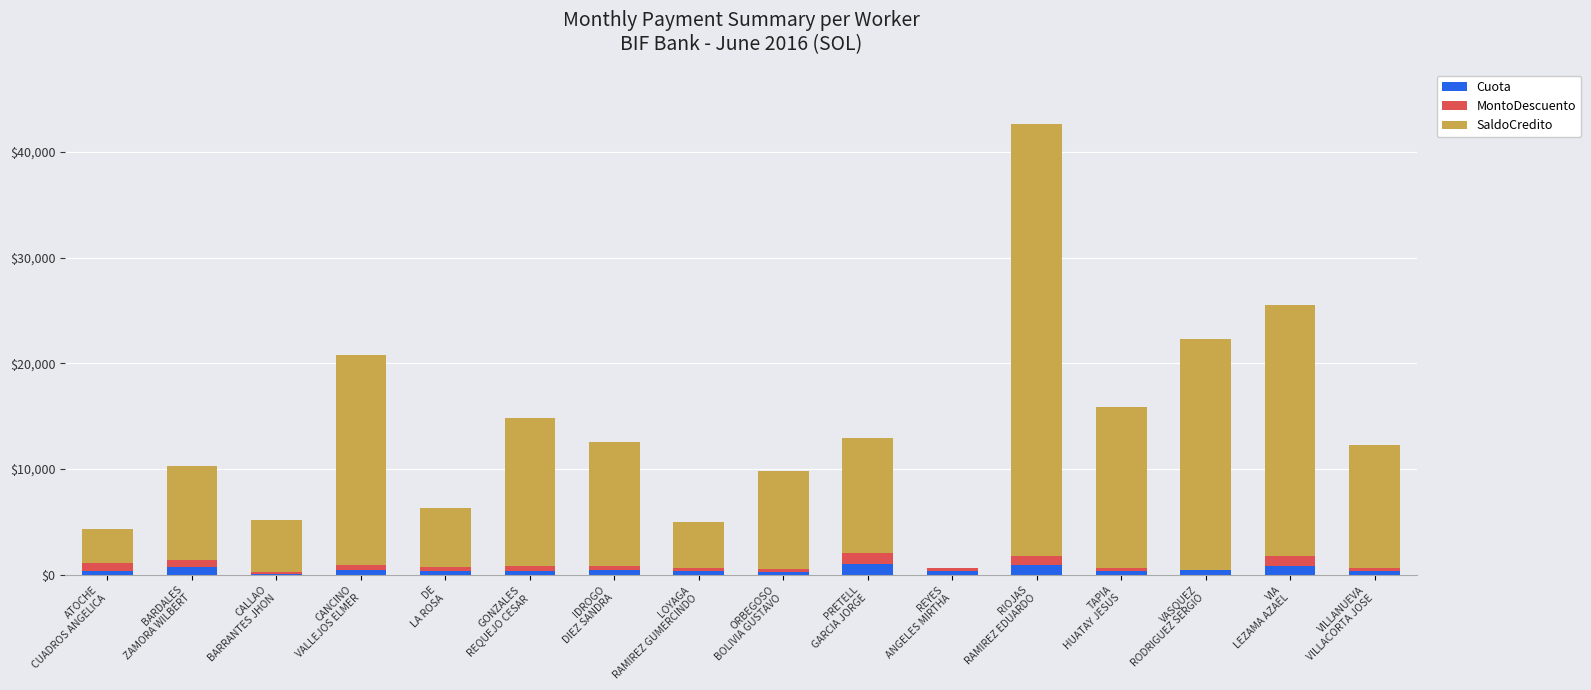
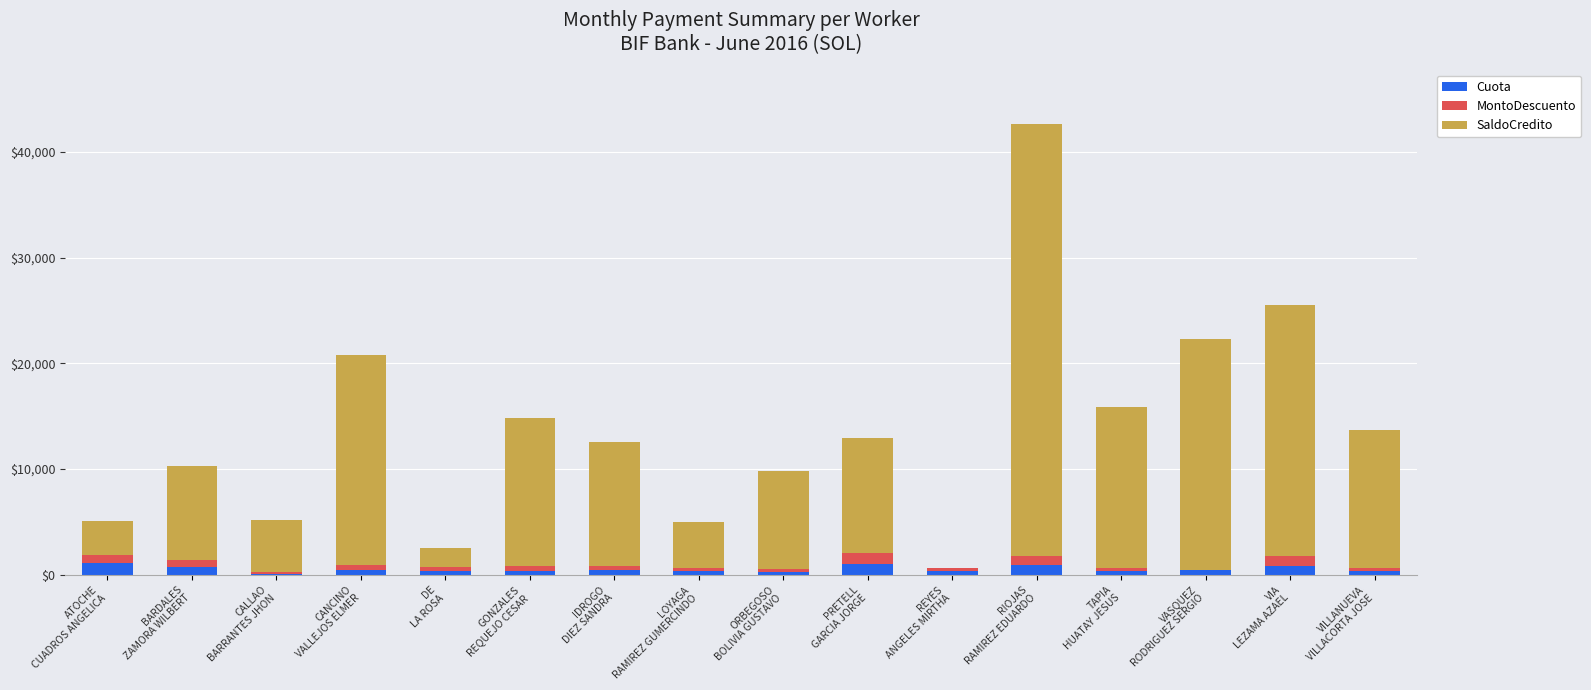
  {
    "Cuota": {
-     "ATOCHE CUADROS ANGELICA": "$300",
+     "ATOCHE CUADROS ANGELICA": "$1,100",
      "BARDALES ZAMORA WILBERT": "$700",
      "CANCINO VALLEJOS ELMER": "$500",
      "DE LA ROSA": "$400",
      "GONZALES REQUEJO CESAR": "$400",
      "IDROGO DIEZ SANDRA": "$400",
      "LOYAGA RAMIREZ GUMERCINDO": "$300",
      "ORBEGOSO BOLIVIA GUSTAVO": "$300",
      "PRETELL GARCIA JORGE": "$1,000",
      "REYES ANGELES MIRTHA": "$300",
      "RIOJAS RAMIREZ EDUARDO": "$900",
      "TAPIA HUATAY JESUS": "$300",
      "VASQUEZ RODRIGUEZ SERGIO": "$500",
      "VIA LEZAMA AZAEL": "$900",
      "VILLANUEVA VILLACORTA JOSE": "$300"
    },
    "MontoDescuento": {
      "ATOCHE CUADROS ANGELICA": "$800",
      "BARDALES ZAMORA WILBERT": "$700",
      "CANCINO VALLEJOS ELMER": "$500",
      "DE LA ROSA": "$400",
      "GONZALES REQUEJO CESAR": "$400",
      "IDROGO DIEZ SANDRA": "$400",
      "LOYAGA RAMIREZ GUMERCINDO": "$300",
      "ORBEGOSO BOLIVIA GUSTAVO": "$300",
      "PRETELL GARCIA JORGE": "$1,000",
      "REYES ANGELES MIRTHA": "$300",
      "RIOJAS RAMIREZ EDUARDO": "$900",
      "TAPIA HUATAY JESUS": "$300",
      "VASQUEZ RODRIGUEZ SERGIO": "$0",
      "VIA LEZAMA AZAEL": "$900",
      "VILLANUEVA VILLACORTA JOSE": "$300"
    },
    "SaldoCredito": {
      "ATOCHE CUADROS ANGELICA": "$3,200",
      "BARDALES ZAMORA WILBERT": "$8,900",
      "CALLAO BARRANTES JHON": "$5,000",
      "CANCINO VALLEJOS ELMER": "$19,900",
-     "DE LA ROSA": "$5,600",
+     "DE LA ROSA": "$1,800",
      "GONZALES REQUEJO CESAR": "$14,000",
      "IDROGO DIEZ SANDRA": "$11,800",
      "LOYAGA RAMIREZ GUMERCINDO": "$4,400",
      "ORBEGOSO BOLIVIA GUSTAVO": "$9,300",
      "PRETELL GARCIA JORGE": "$10,900",
      "REYES ANGELES MIRTHA": "$0",
      "RIOJAS RAMIREZ EDUARDO": "$40,900",
      "TAPIA HUATAY JESUS": "$15,200",
      "VASQUEZ RODRIGUEZ SERGIO": "$21,800",
      "VIA LEZAMA AZAEL": "$23,800",
-     "VILLANUEVA VILLACORTA JOSE": "$11,600"
+     "VILLANUEVA VILLACORTA JOSE": "$13,100"
    }
  }
